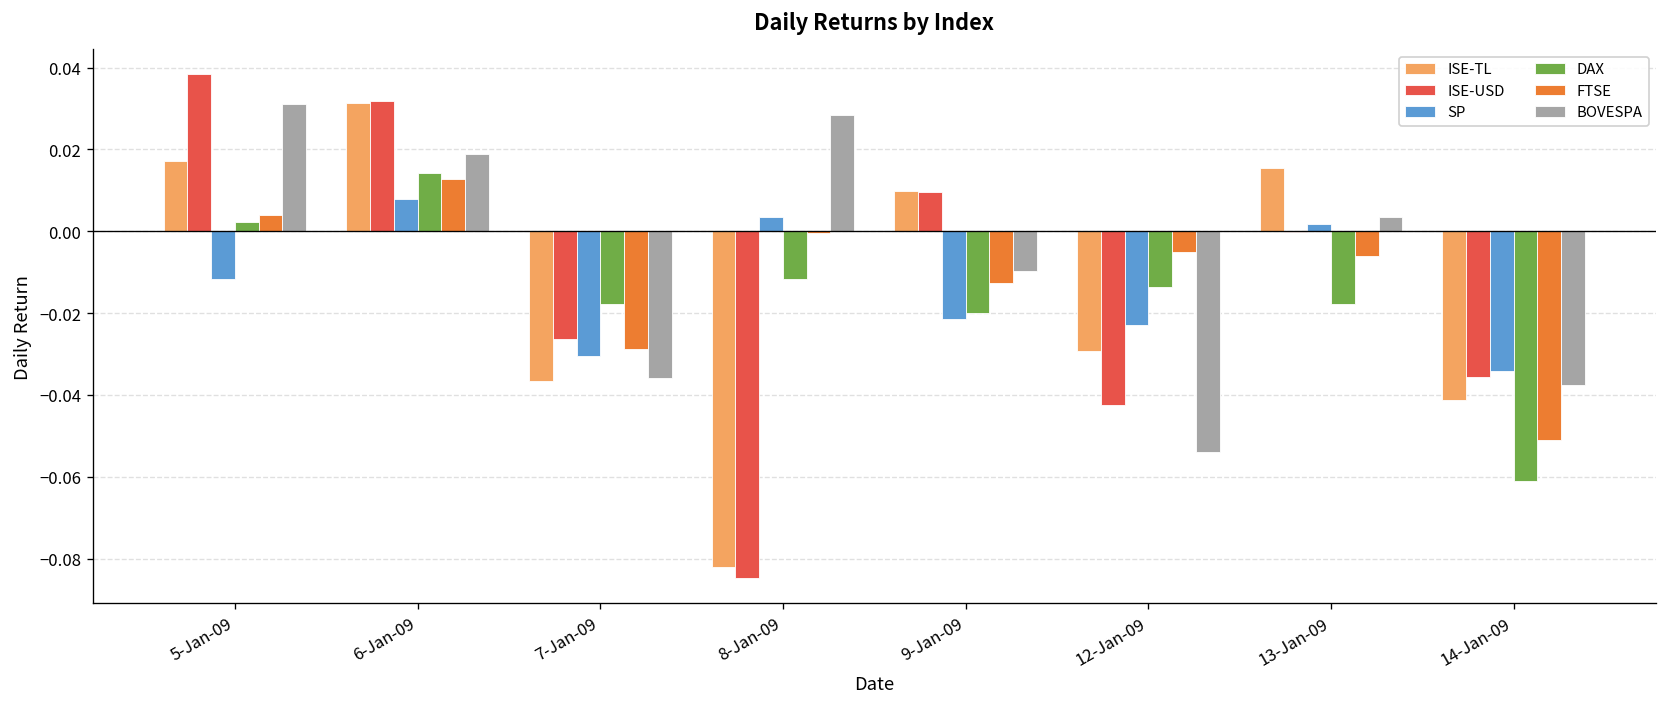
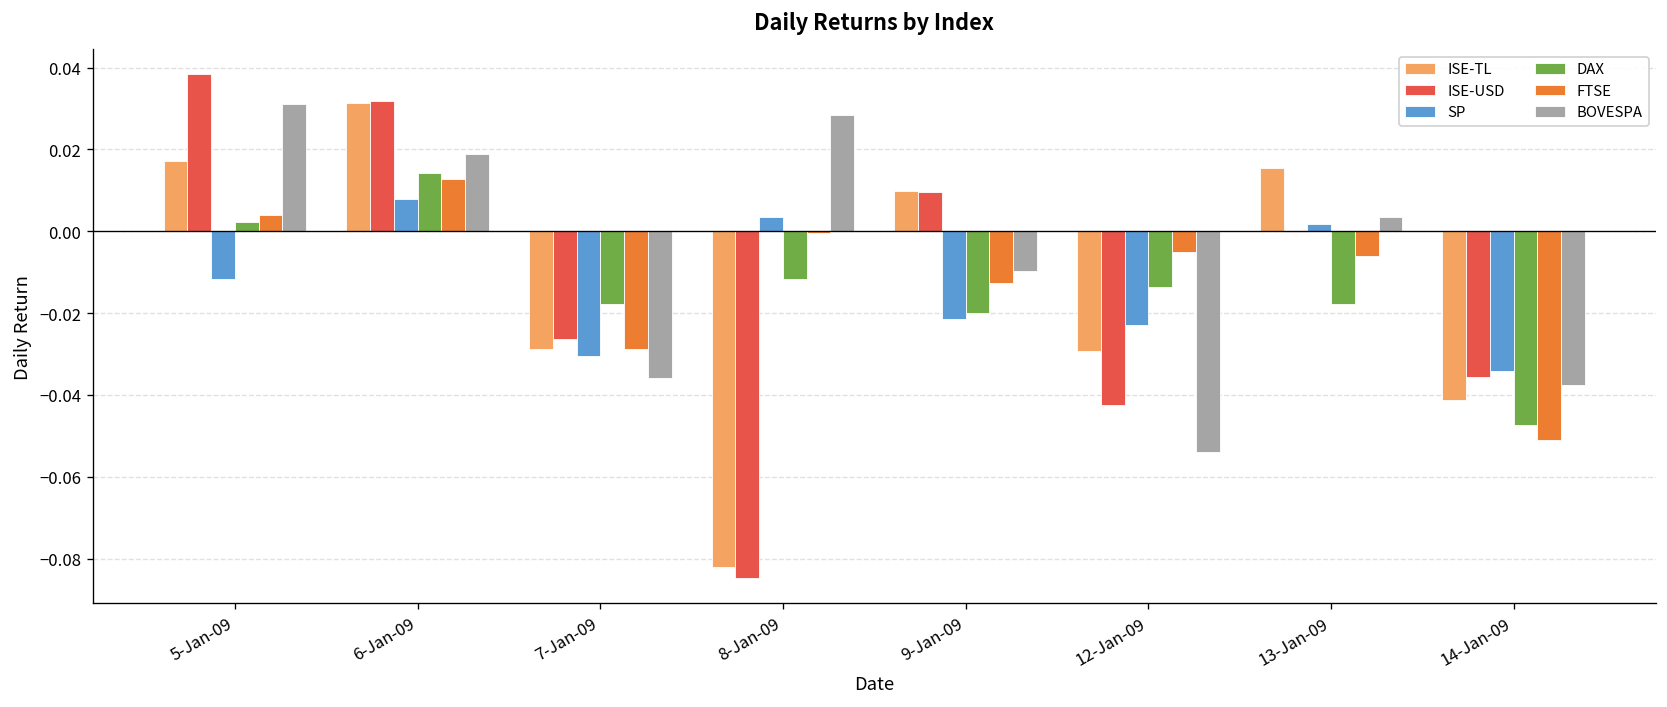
  {
    "ISE-TL": {
      "5-Jan-09": 0.017,
      "6-Jan-09": 0.031,
-     "7-Jan-09": -0.037,
+     "7-Jan-09": -0.029,
      "8-Jan-09": -0.082,
      "9-Jan-09": 0.010,
      "12-Jan-09": -0.029,
      "13-Jan-09": 0.015,
      "14-Jan-09": -0.041
    },
    "SP": {
      "5-Jan-09": -0.012,
      "6-Jan-09": 0.008,
      "7-Jan-09": -0.030,
      "8-Jan-09": 0.003,
      "9-Jan-09": -0.022,
      "12-Jan-09": -0.023,
      "13-Jan-09": 0.002,
      "14-Jan-09": -0.034
    },
    "DAX": {
      "5-Jan-09": 0.002,
      "6-Jan-09": 0.014,
      "7-Jan-09": -0.018,
      "8-Jan-09": -0.012,
      "9-Jan-09": -0.020,
      "12-Jan-09": -0.014,
      "13-Jan-09": -0.018,
-     "14-Jan-09": -0.061
+     "14-Jan-09": -0.047
    },
    "BOVESPA": {
      "5-Jan-09": 0.031,
      "6-Jan-09": 0.019,
      "7-Jan-09": -0.036,
      "8-Jan-09": 0.028,
      "9-Jan-09": -0.010,
      "12-Jan-09": -0.054,
      "13-Jan-09": 0.004,
      "14-Jan-09": -0.038
    }
  }
